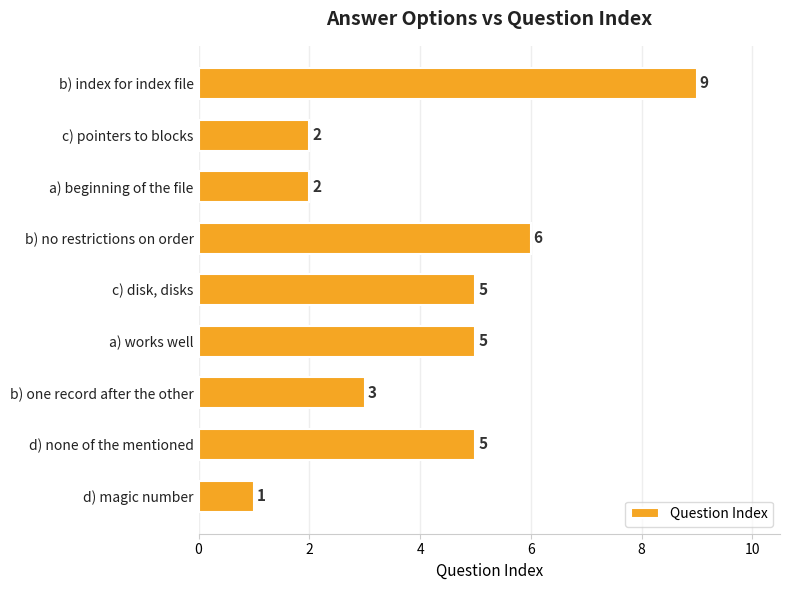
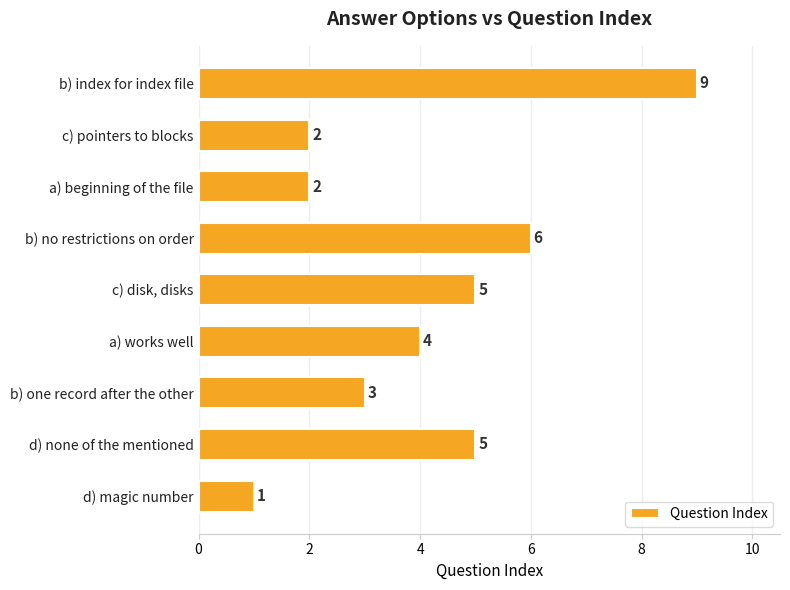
  {
    "b) index for index file": 9,
    "c) pointers to blocks": 2,
    "a) beginning of the file": 2,
    "b) no restrictions on order": 6,
    "c) disk, disks": 5,
-   "a) works well": 5,
+   "a) works well": 4,
    "b) one record after the other": 3,
    "d) none of the mentioned": 5,
    "d) magic number": 1
  }
